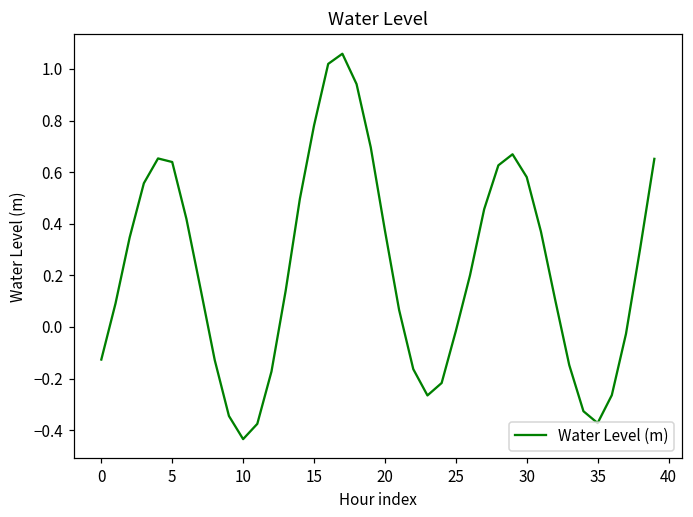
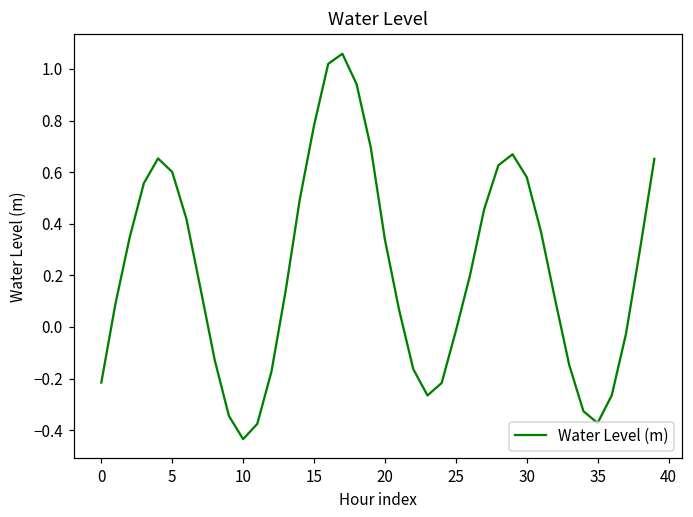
  {
-   "0": -0.13,
-   "5": 0.64,
+   "0": -0.22,
+   "5": 0.60,
    "10": -0.43,
    "15": 0.78,
-   "20": 0.37,
+   "20": 0.34,
    "25": -0.02,
    "30": 0.58
  }
